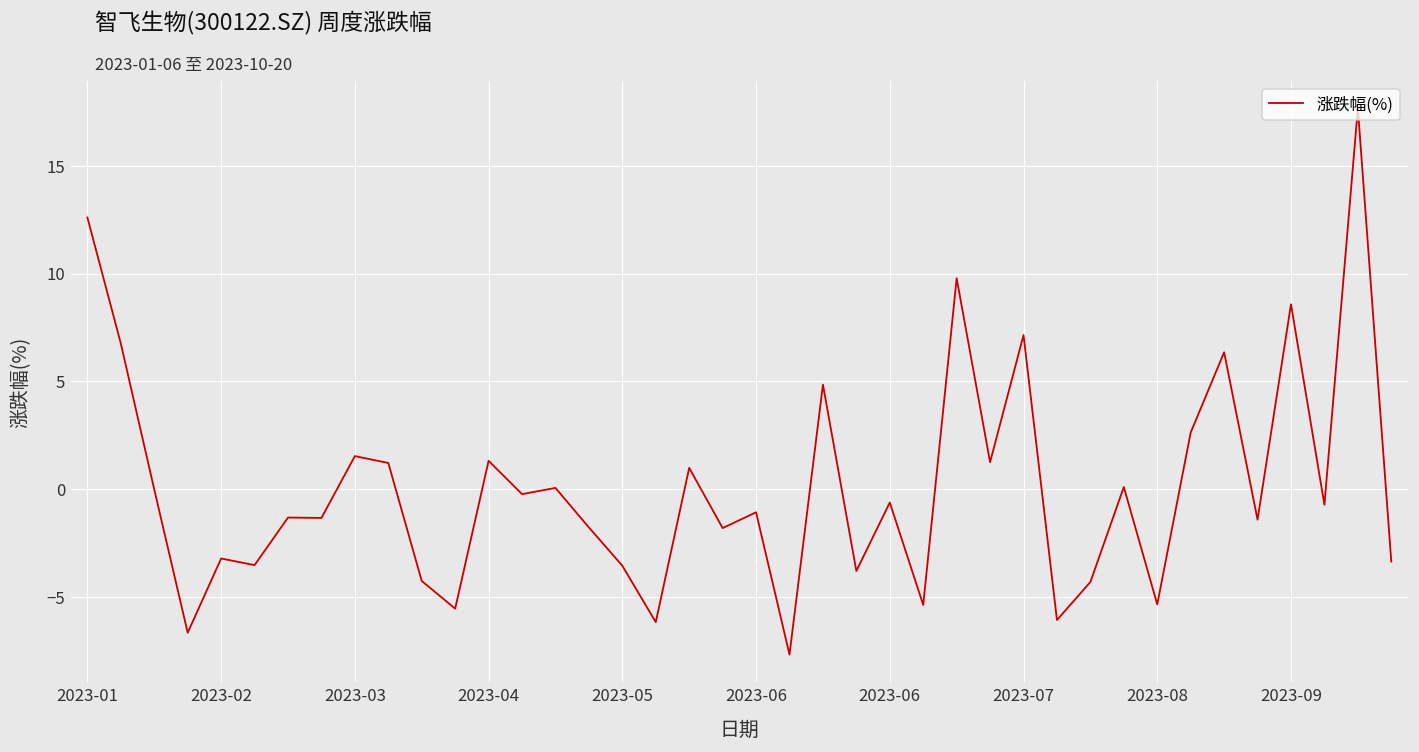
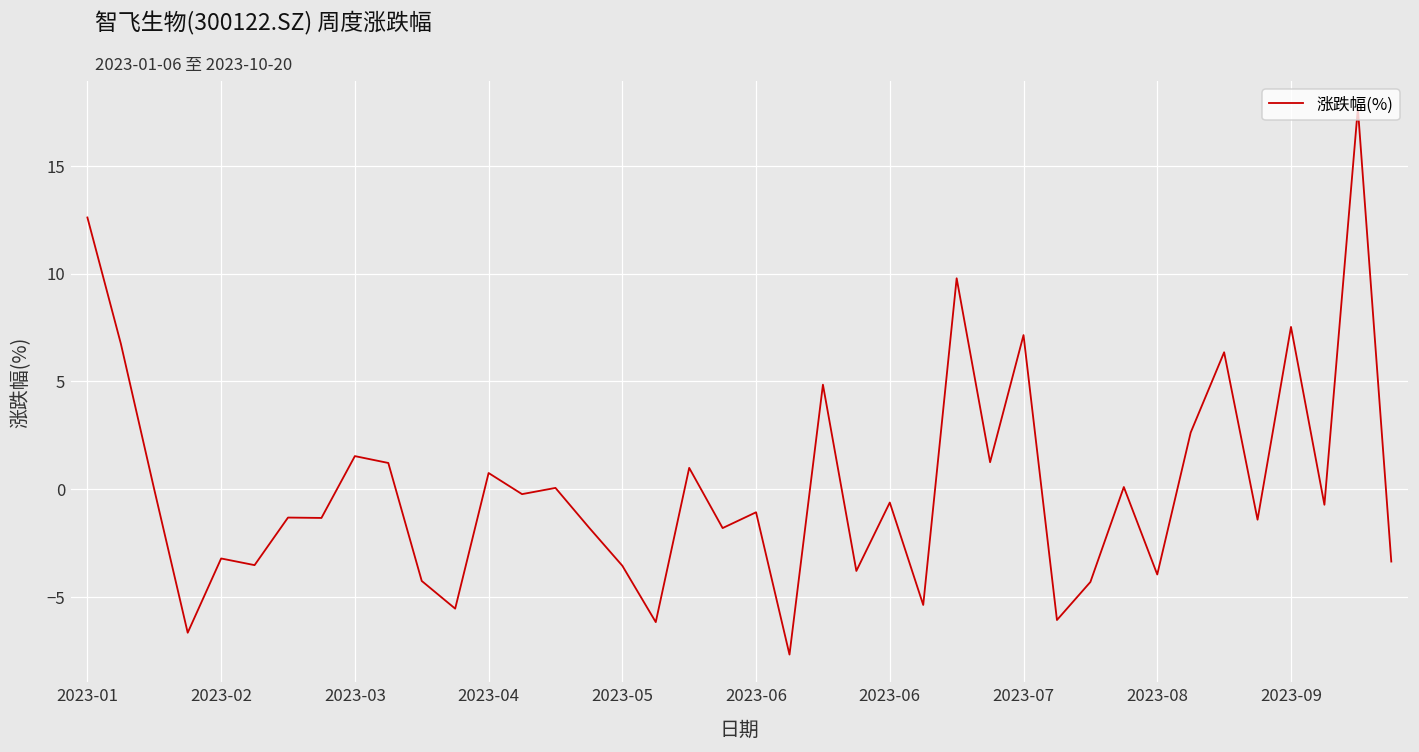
  {
    "2023-01": 12.6,
    "2023-02": -3.2,
    "2023-03": 1.5,
-   "2023-04": 1.3,
+   "2023-04": 0.7,
    "2023-05": -3.6,
    "2023-07": 7.1,
-   "2023-08": -5.4,
-   "2023-09": 8.6
+   "2023-08": -4.0,
+   "2023-09": 7.5
  }
